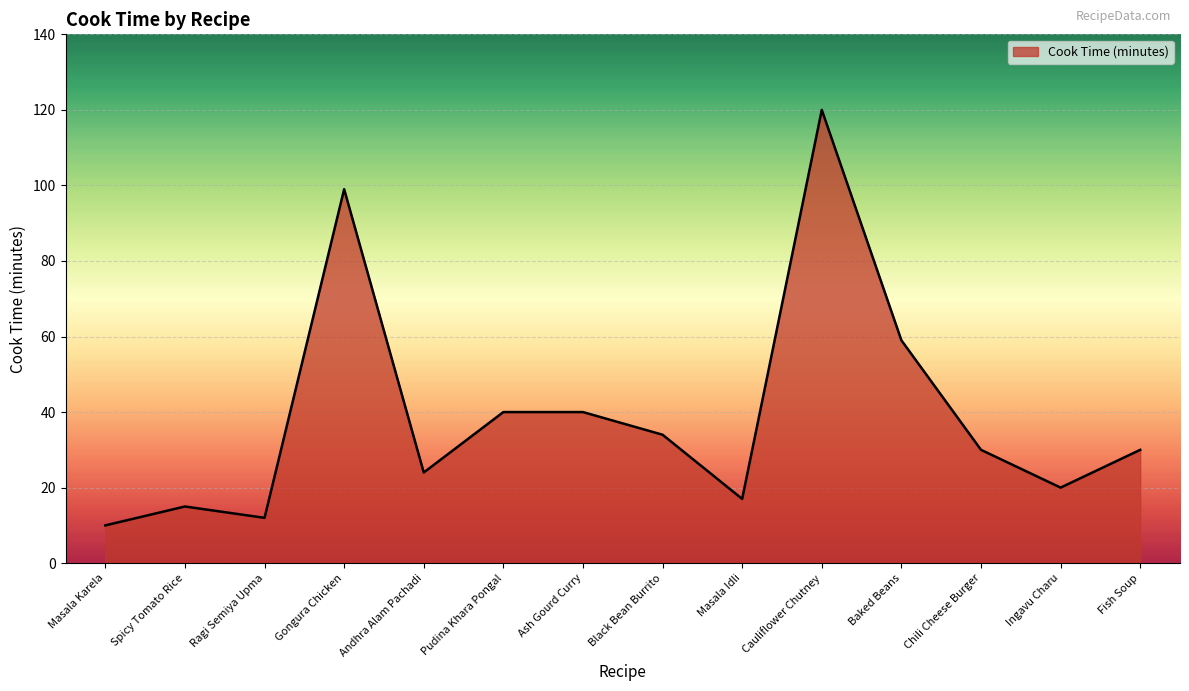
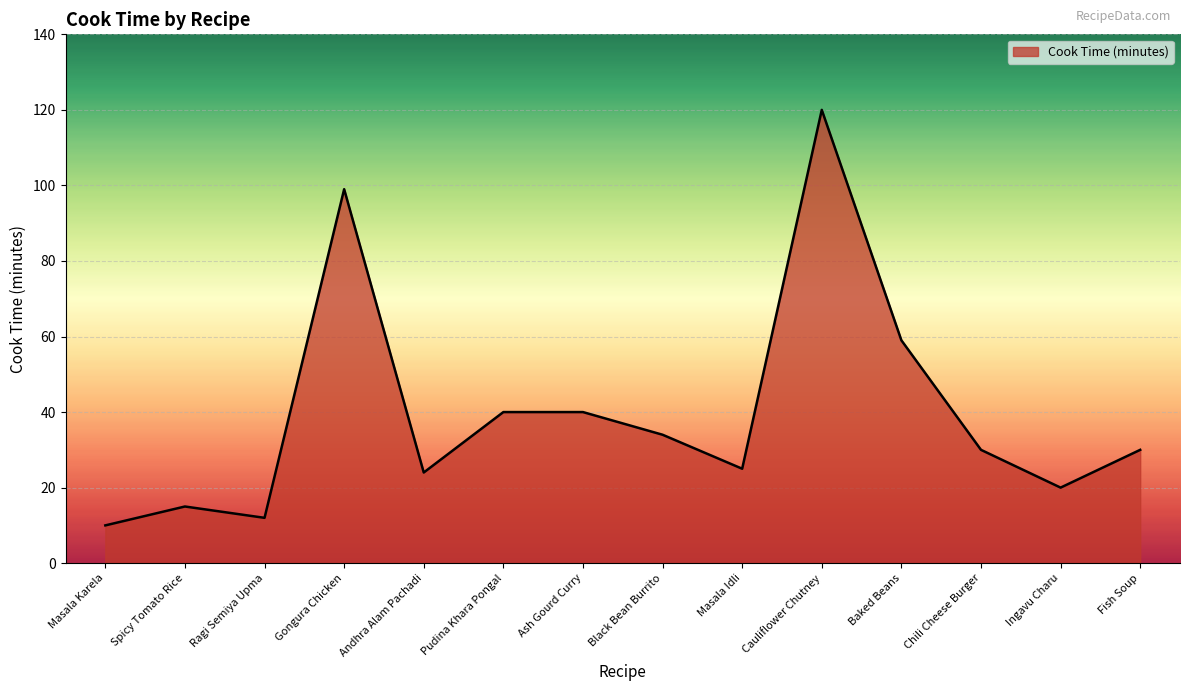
  {
    "Masala Karela": 10,
    "Spicy Tomato Rice": 15,
    "Ragi Semiya Upma": 12,
    "Gongura Chicken": 99,
    "Andhra Alam Pachadi": 24,
    "Pudina Khara Pongal": 40,
    "Ash Gourd Curry": 40,
    "Black Bean Burrito": 34,
-   "Masala Idli": 17,
+   "Masala Idli": 25,
    "Cauliflower Chutney": 120,
    "Baked Beans": 59,
    "Chili Cheese Burger": 30,
    "Ingavu Charu": 20,
    "Fish Soup": 30
  }
